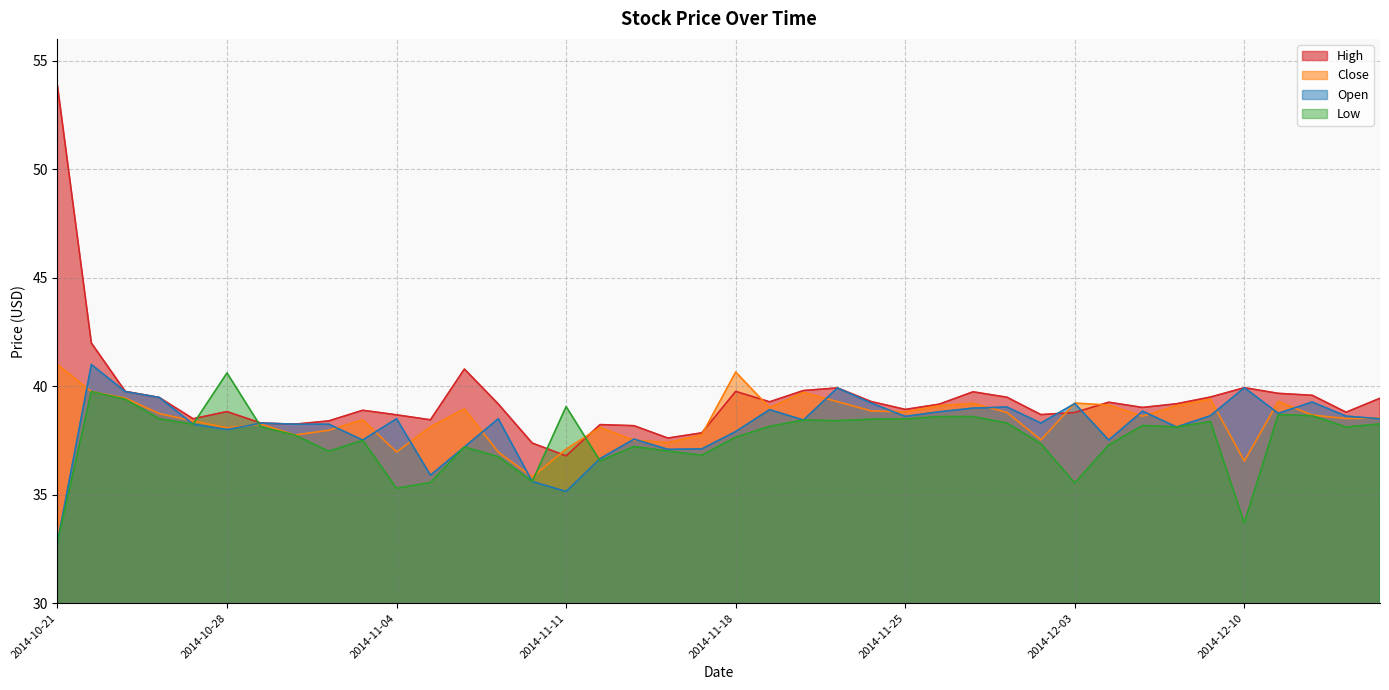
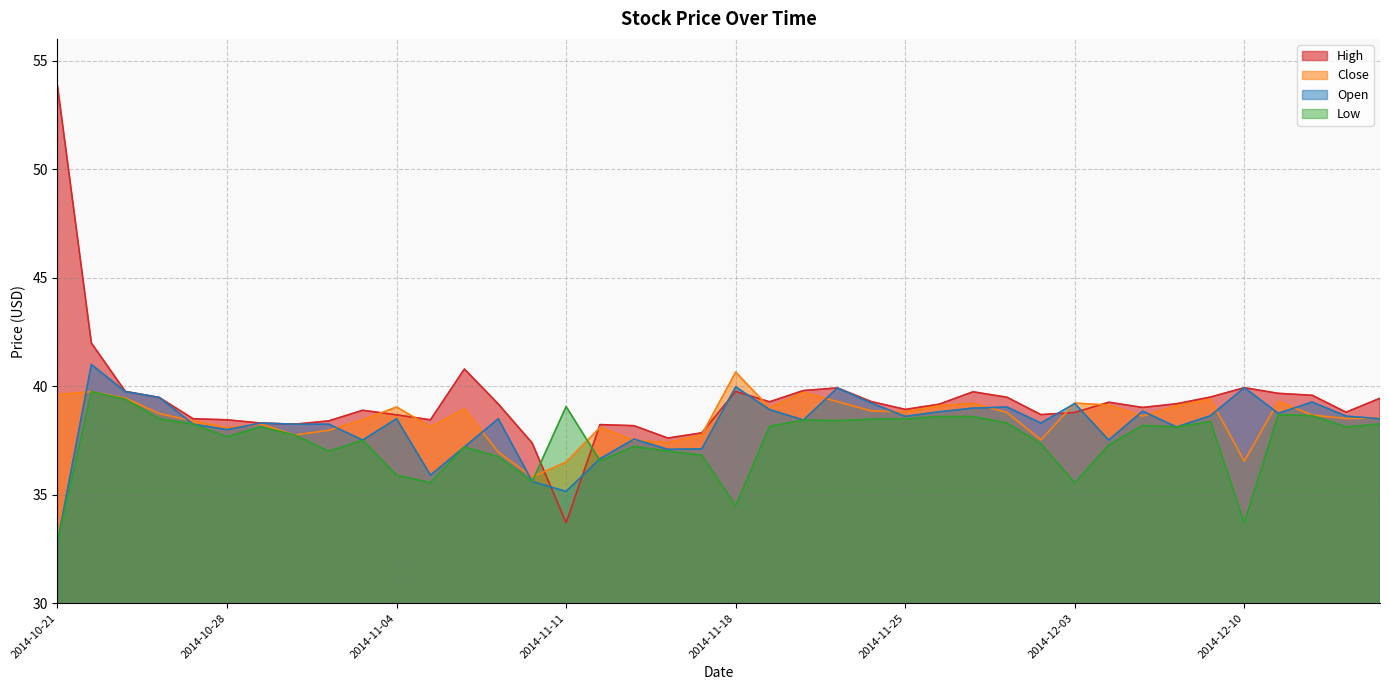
  {
    "High": {
      "2014-10-21": 53.9,
-     "2014-10-28": 38.8,
+     "2014-10-28": 38.5,
      "2014-11-04": 38.7,
-     "2014-11-11": 36.8,
+     "2014-11-11": 33.7,
      "2014-11-18": 39.8,
      "2014-12-03": 38.8
    },
    "Close": {
-     "2014-10-21": 41.0,
-     "2014-11-04": 37.0,
-     "2014-11-11": 37.1,
+     "2014-10-21": 39.6,
+     "2014-11-04": 39.0,
+     "2014-11-11": 36.5,
      "2014-11-18": 40.7,
      "2014-12-10": 36.6
    },
    "Open": {
      "2014-11-04": 38.5,
      "2014-11-11": 35.2,
-     "2014-11-18": 37.9,
+     "2014-11-18": 40.0,
      "2014-11-25": 38.6
    },
    "Low": {
-     "2014-10-28": 40.6,
-     "2014-11-04": 35.3,
+     "2014-10-28": 37.7,
+     "2014-11-04": 35.9,
      "2014-11-11": 39.1,
-     "2014-11-18": 37.7,
+     "2014-11-18": 34.5,
      "2014-11-25": 38.5,
      "2014-12-03": 35.5,
      "2014-12-10": 33.7
    }
  }
